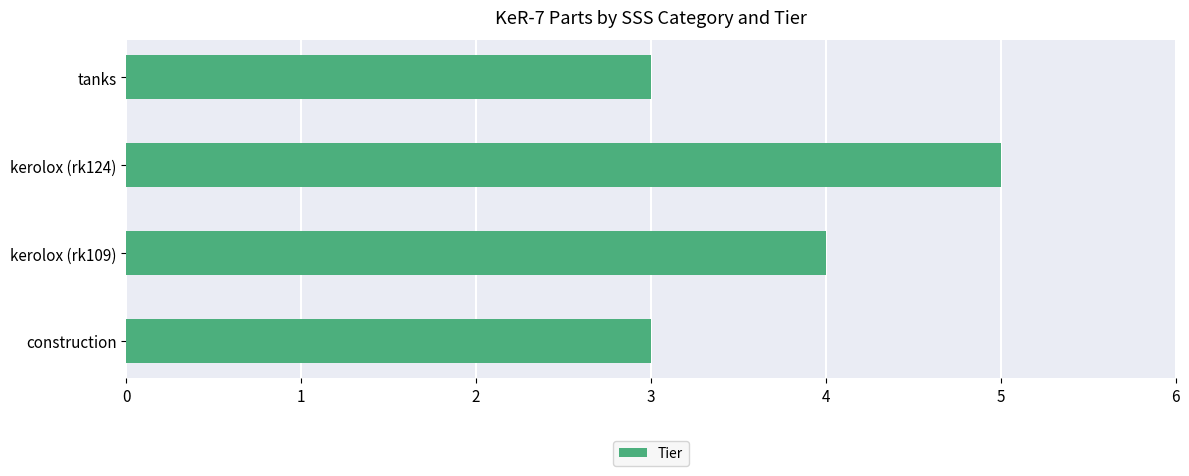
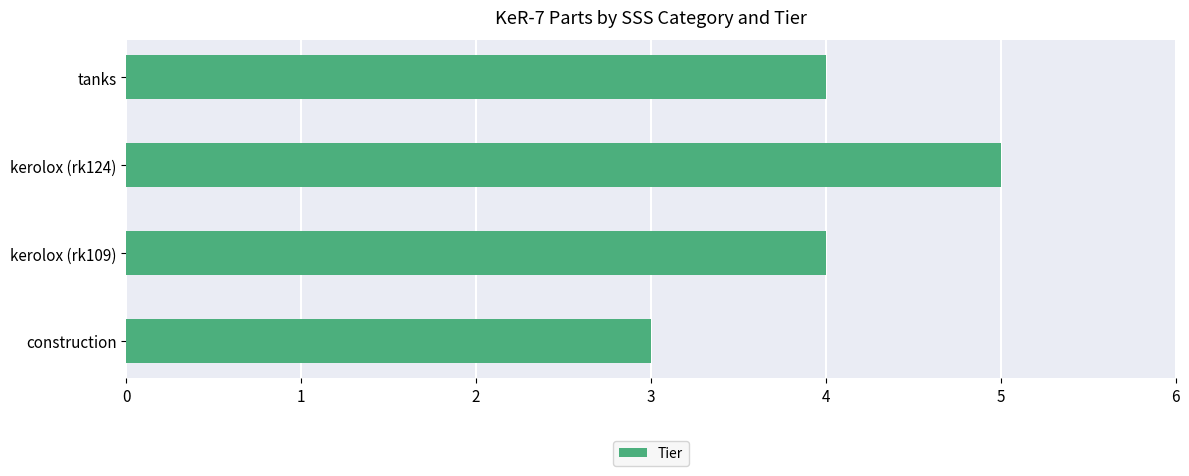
  {
-   "tanks": 3,
+   "tanks": 4,
    "kerolox (rk124)": 5,
    "kerolox (rk109)": 4,
    "construction": 3
  }
